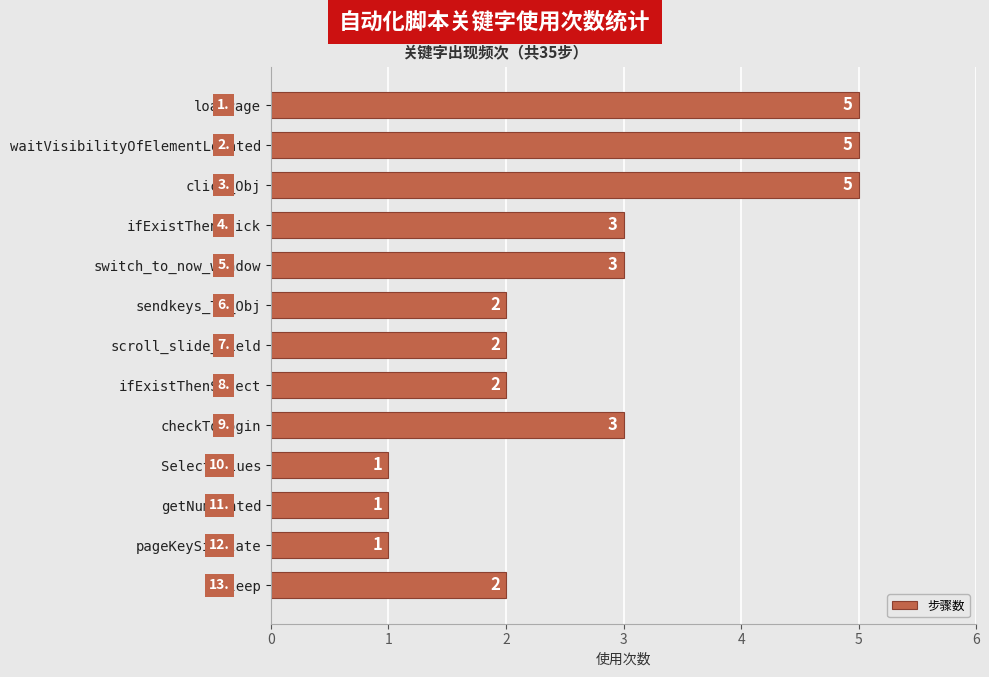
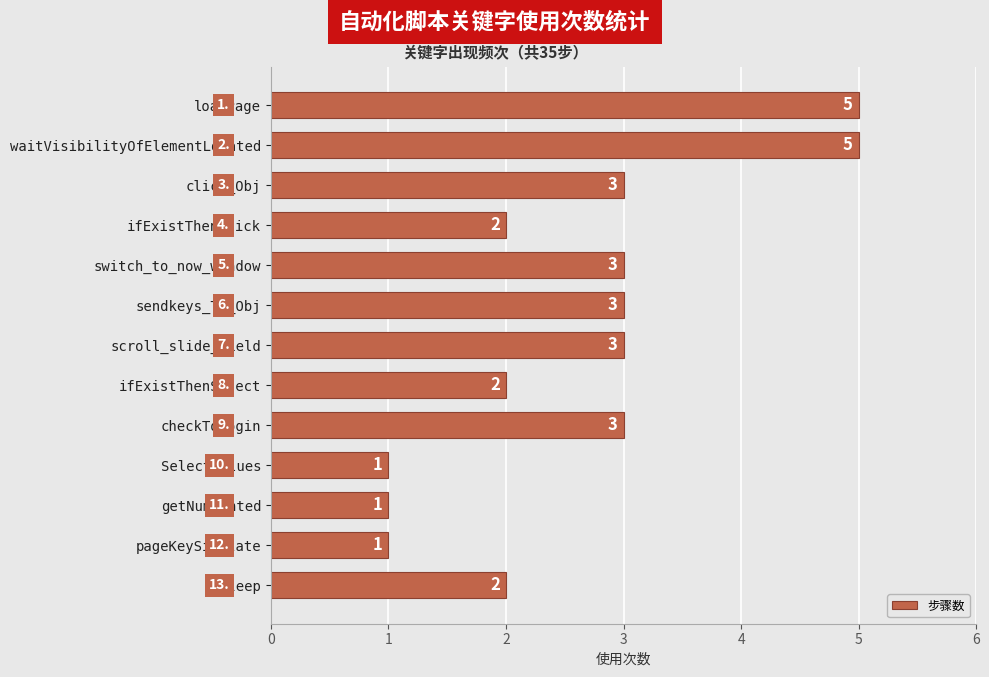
  {
    "loadPage": 5,
    "waitVisibilityOfElementLocated": 5,
-   "click_Obj": 5,
-   "ifExistThenClick": 3,
+   "click_Obj": 3,
+   "ifExistThenClick": 2,
    "switch_to_now_window": 3,
-   "sendkeys_To_Obj": 2,
-   "scroll_slide_field": 2,
+   "sendkeys_To_Obj": 3,
+   "scroll_slide_field": 3,
    "ifExistThenSelect": 2,
    "checkToLogin": 3,
    "SelectValues": 1,
    "getNumWanted": 1,
    "pageKeySimulate": 1,
    "sleep": 2
  }
